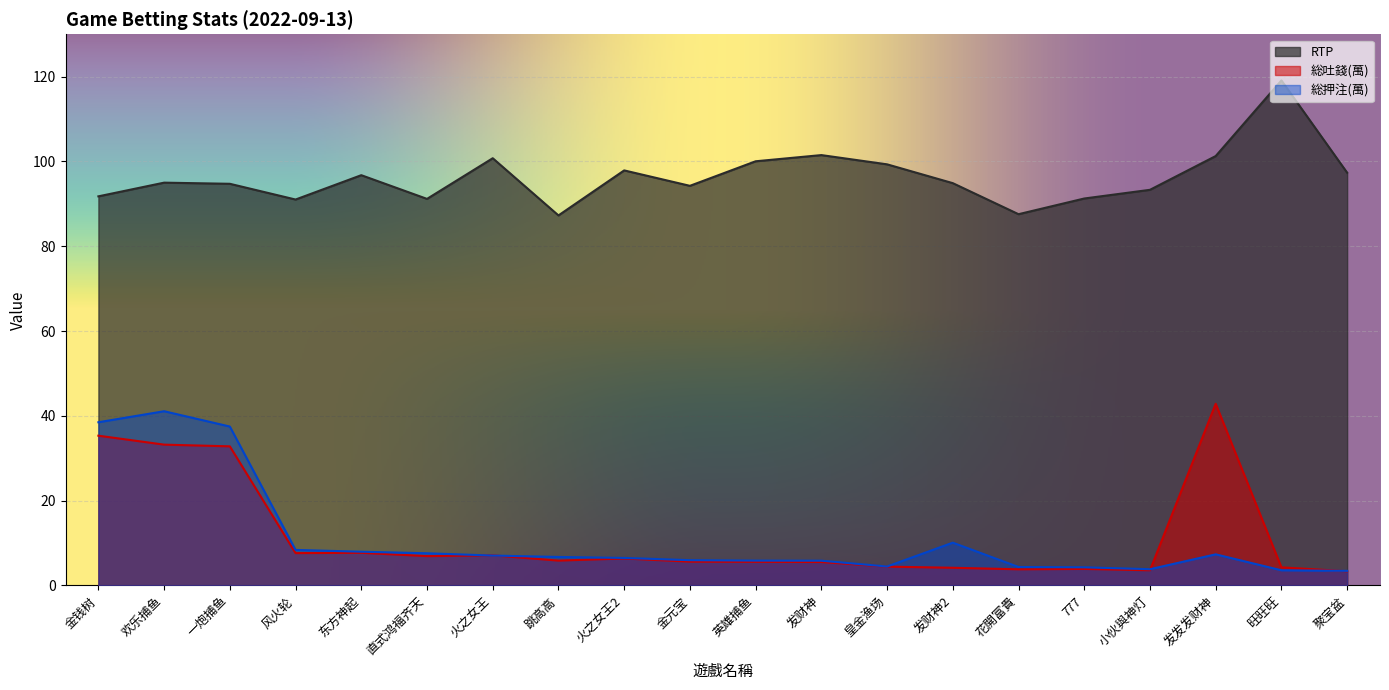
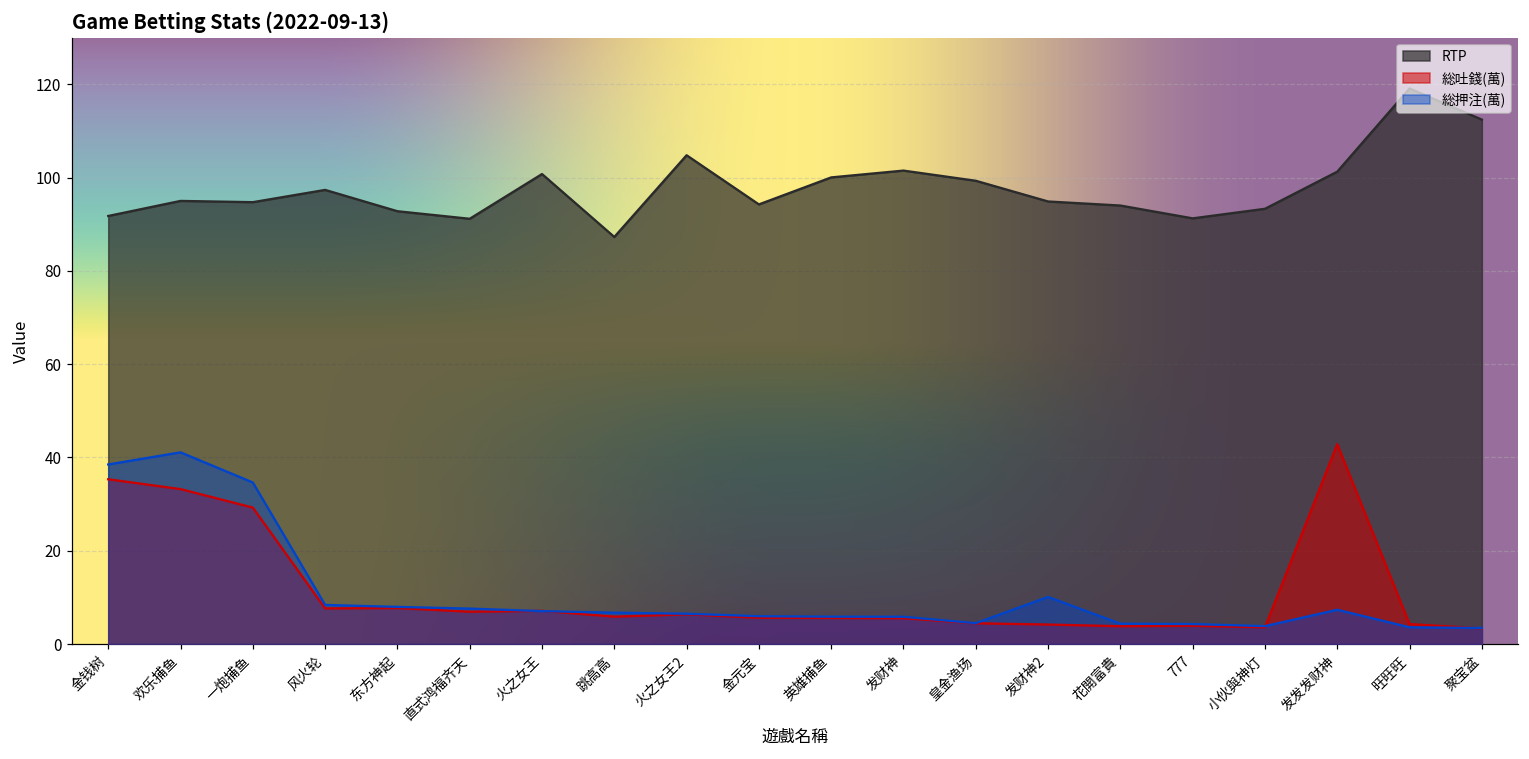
  {
    "RTP": {
      "金钱树": 92,
      "欢乐捕鱼": 95,
      "一炮捕鱼": 95,
-     "风火轮": 91,
-     "东方神起": 97,
+     "风火轮": 97,
+     "东方神起": 93,
      "直式鸿福齐天": 91,
      "火之女王": 101,
      "跳高高": 87,
-     "火之女王2": 98,
+     "火之女王2": 105,
      "金元宝": 94,
      "英雄捕鱼": 100,
      "发财神": 102,
      "皇金渔场": 99,
      "发财神2": 95,
-     "花開富貴": 88,
+     "花開富貴": 94,
      "777": 91,
      "小伙與神灯": 93,
      "发发发财神": 101,
-     "聚宝盆": 97
+     "聚宝盆": 112
    },
    "総吐錢(萬)": {
      "金钱树": 35,
      "欢乐捕鱼": 33,
-     "一炮捕鱼": 33,
+     "一炮捕鱼": 29,
      "风火轮": 8,
      "直式鸿福齐天": 7,
      "跳高高": 6,
      "发财神2": 4,
      "发发发财神": 43,
      "旺旺旺": 4
    },
    "総押注(萬)": {
      "金钱树": 39,
      "欢乐捕鱼": 41,
-     "一炮捕鱼": 37,
+     "一炮捕鱼": 35,
      "风火轮": 8,
      "直式鸿福齐天": 8,
      "跳高高": 7,
      "发财神2": 10,
      "发发发财神": 7,
      "旺旺旺": 4
    }
  }
